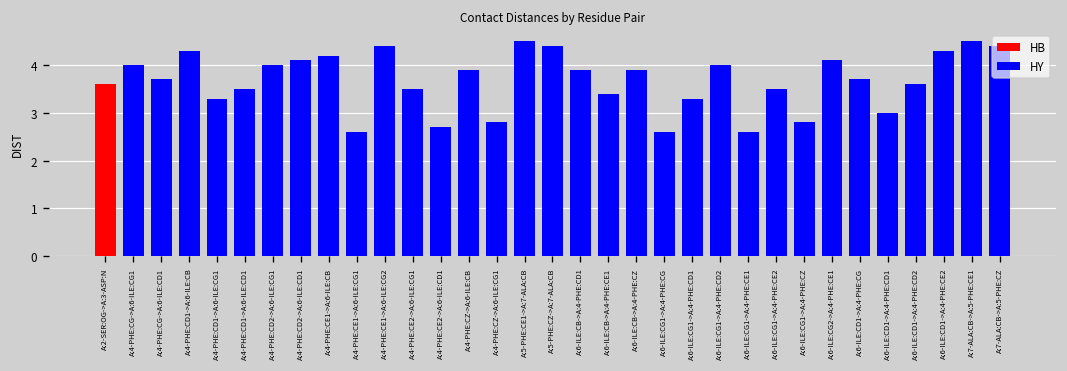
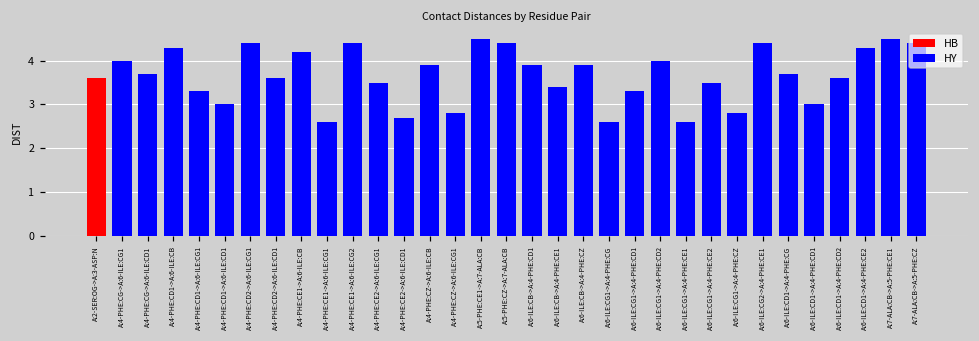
  {
    "HB": {
      "A:2-SER:OG->A:3-ASP:N": 3.6
    },
    "HY": {
      "A:4-PHE:CG->A:6-ILE:CG1": 4.0,
      "A:4-PHE:CG->A:6-ILE:CD1": 3.7,
      "A:4-PHE:CD1->A:6-ILE:CB": 4.3,
      "A:4-PHE:CD1->A:6-ILE:CG1": 3.3,
-     "A:4-PHE:CD1->A:6-ILE:CD1": 3.5,
-     "A:4-PHE:CD2->A:6-ILE:CG1": 4.0,
-     "A:4-PHE:CD2->A:6-ILE:CD1": 4.1,
+     "A:4-PHE:CD1->A:6-ILE:CD1": 3.0,
+     "A:4-PHE:CD2->A:6-ILE:CG1": 4.4,
+     "A:4-PHE:CD2->A:6-ILE:CD1": 3.6,
      "A:4-PHE:CE1->A:6-ILE:CB": 4.2,
      "A:4-PHE:CE1->A:6-ILE:CG1": 2.6,
      "A:4-PHE:CE1->A:6-ILE:CG2": 4.4,
      "A:4-PHE:CE2->A:6-ILE:CG1": 3.5,
      "A:4-PHE:CE2->A:6-ILE:CD1": 2.7,
      "A:4-PHE:CZ->A:6-ILE:CB": 3.9,
      "A:4-PHE:CZ->A:6-ILE:CG1": 2.8,
      "A:5-PHE:CE1->A:7-ALA:CB": 4.5,
      "A:5-PHE:CZ->A:7-ALA:CB": 4.4,
      "A:6-ILE:CB->A:4-PHE:CD1": 3.9,
      "A:6-ILE:CB->A:4-PHE:CE1": 3.4,
      "A:6-ILE:CB->A:4-PHE:CZ": 3.9,
      "A:6-ILE:CG1->A:4-PHE:CG": 2.6,
      "A:6-ILE:CG1->A:4-PHE:CD1": 3.3,
      "A:6-ILE:CG1->A:4-PHE:CD2": 4.0,
      "A:6-ILE:CG1->A:4-PHE:CE1": 2.6,
      "A:6-ILE:CG1->A:4-PHE:CE2": 3.5,
      "A:6-ILE:CG1->A:4-PHE:CZ": 2.8,
-     "A:6-ILE:CG2->A:4-PHE:CE1": 4.1,
+     "A:6-ILE:CG2->A:4-PHE:CE1": 4.4,
      "A:6-ILE:CD1->A:4-PHE:CG": 3.7,
      "A:6-ILE:CD1->A:4-PHE:CD1": 3.0,
      "A:6-ILE:CD1->A:4-PHE:CD2": 3.6,
      "A:6-ILE:CD1->A:4-PHE:CE2": 4.3,
      "A:7-ALA:CB->A:5-PHE:CE1": 4.5
    }
  }
